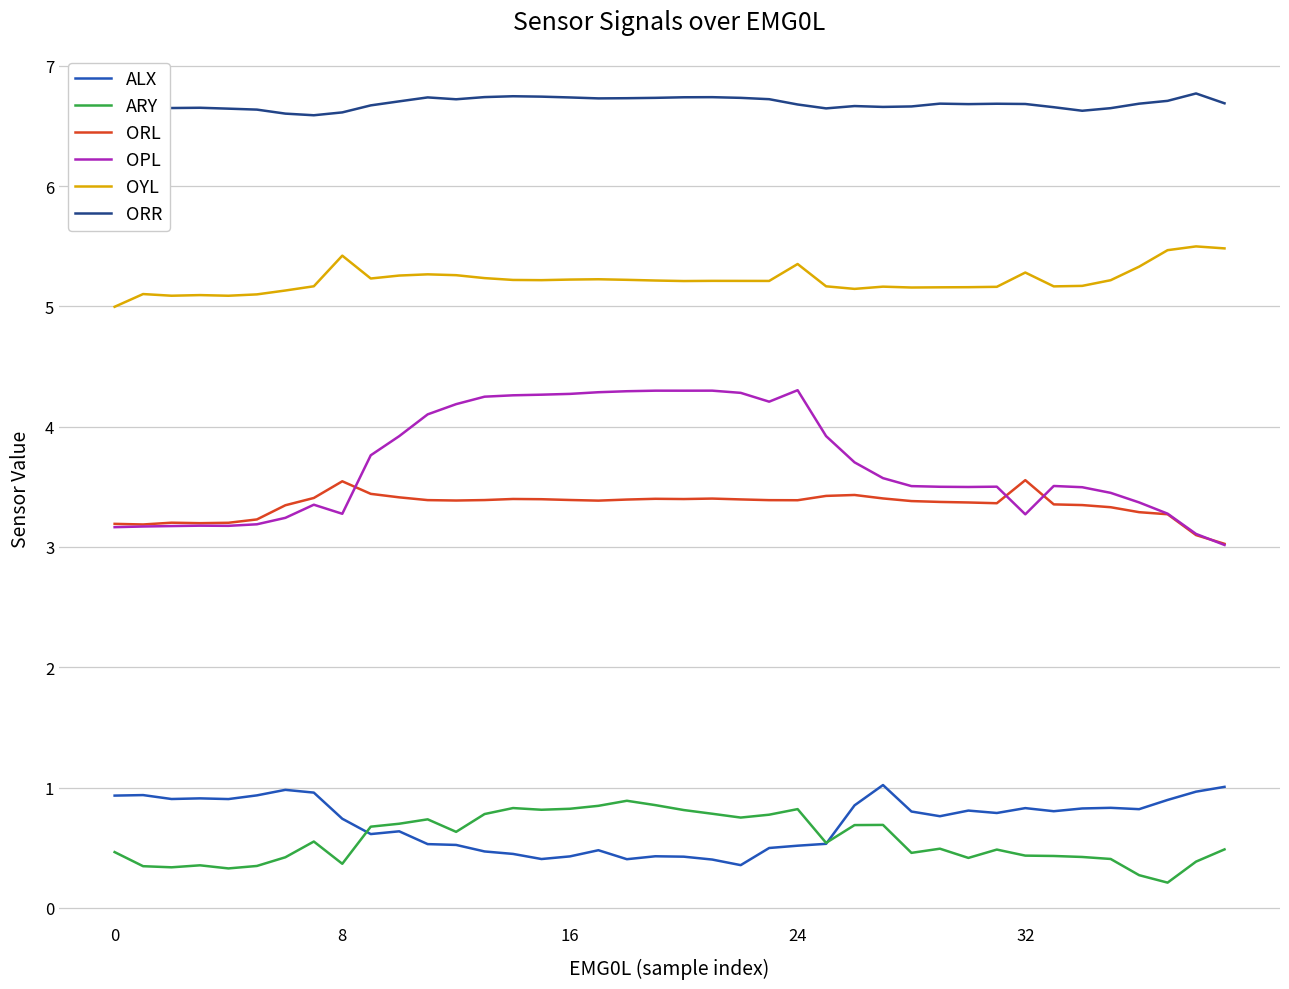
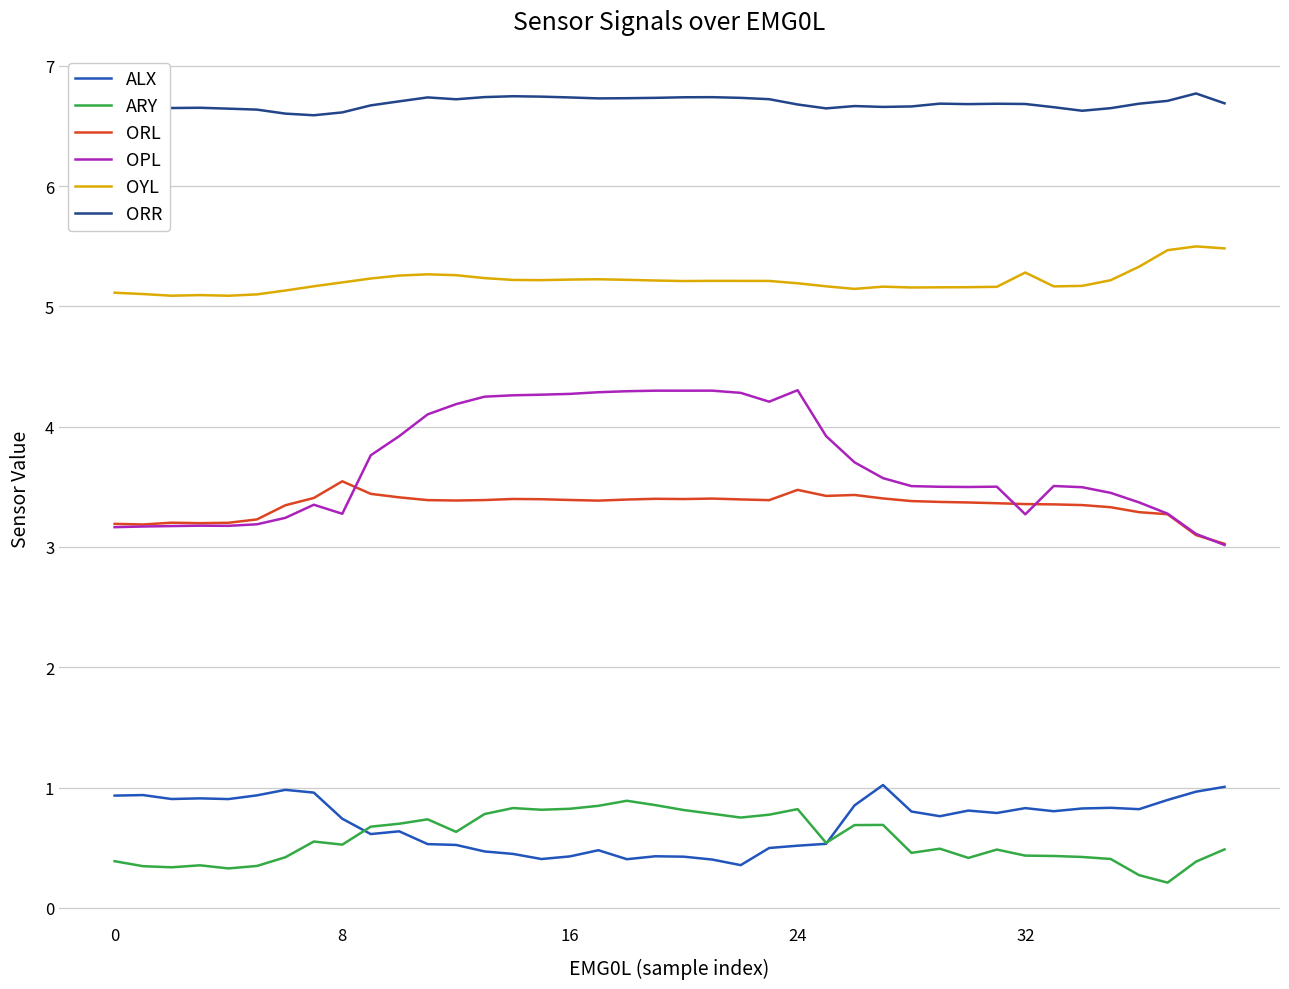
  {
    "ARY": {
-     "0": 0.46,
-     "8": 0.37,
+     "0": 0.39,
+     "8": 0.52,
      "16": 0.82,
      "24": 0.82,
      "32": 0.43
    },
    "ORL": {
      "0": 3.19,
      "8": 3.55,
      "16": 3.39,
-     "24": 3.39,
-     "32": 3.56
+     "24": 3.47,
+     "32": 3.36
    },
    "OPL": {
      "0": 3.16,
      "8": 3.28,
      "16": 4.27,
      "24": 4.30,
      "32": 3.27
    },
    "OYL": {
-     "0": 5.00,
-     "8": 5.42,
+     "0": 5.11,
+     "8": 5.20,
      "16": 5.22,
-     "24": 5.35,
+     "24": 5.19,
      "32": 5.28
    }
  }
